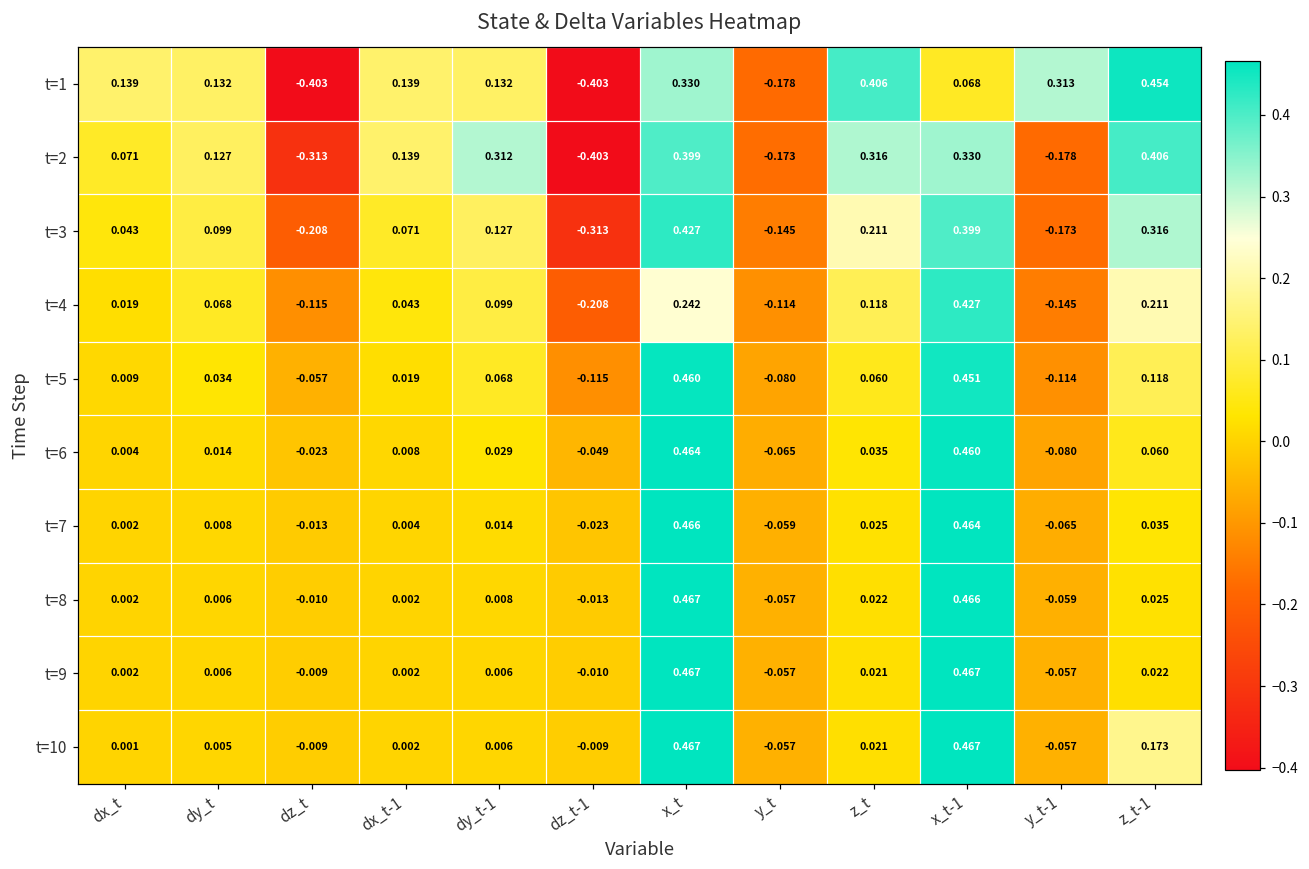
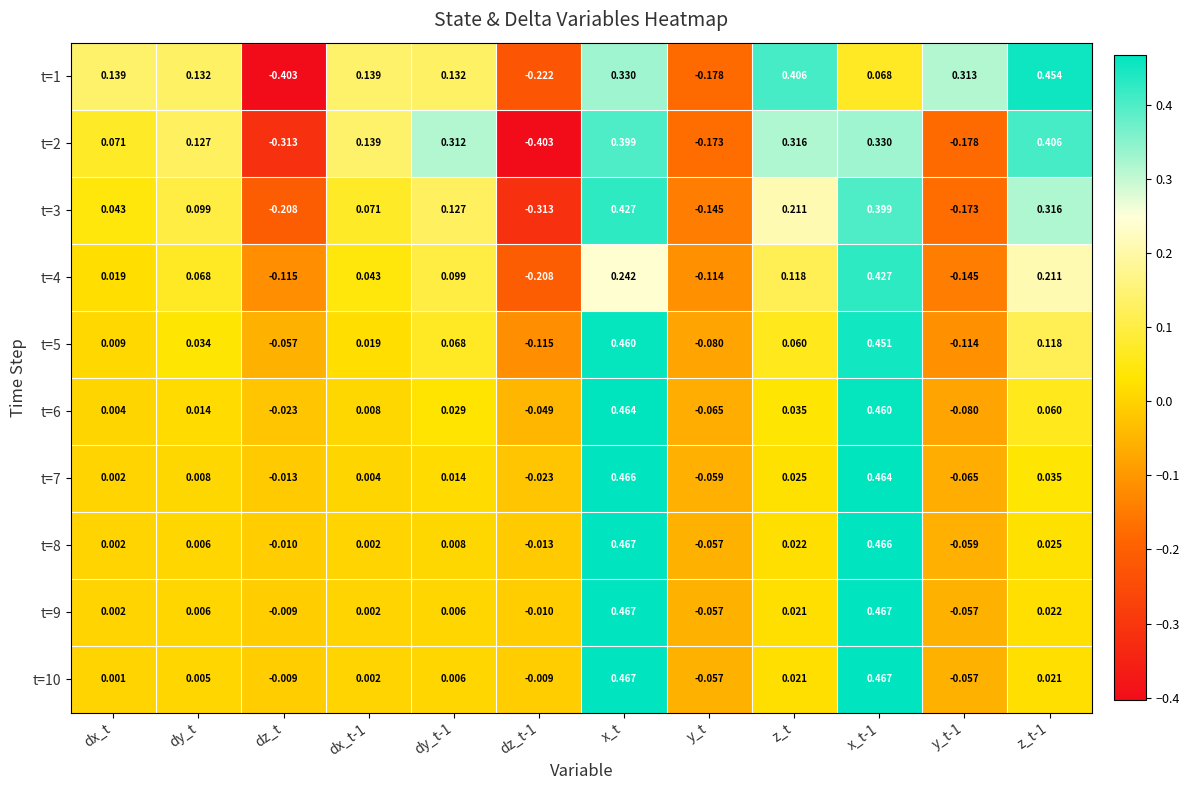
  {
    "t=1": {
      "dx_t": 0.139,
      "dy_t": 0.132,
      "dz_t": -0.403,
      "dx_t-1": 0.139,
      "dy_t-1": 0.132,
-     "dz_t-1": -0.403,
+     "dz_t-1": -0.222,
      "x_t": 0.330,
      "y_t": -0.178,
      "z_t": 0.406,
      "x_t-1": 0.068,
      "y_t-1": 0.313,
      "z_t-1": 0.454
    },
    "t=2": {
      "dx_t": 0.071,
      "dy_t": 0.127,
      "dz_t": -0.313,
      "dx_t-1": 0.139,
      "dy_t-1": 0.312,
      "dz_t-1": -0.403,
      "x_t": 0.399,
      "y_t": -0.173,
      "z_t": 0.316,
      "x_t-1": 0.330,
      "y_t-1": -0.178,
      "z_t-1": 0.406
    },
    "t=3": {
      "dx_t": 0.043,
      "dy_t": 0.099,
      "dz_t": -0.208,
      "dx_t-1": 0.071,
      "dy_t-1": 0.127,
      "dz_t-1": -0.313,
      "x_t": 0.427,
      "y_t": -0.145,
      "z_t": 0.211,
      "x_t-1": 0.399,
      "y_t-1": -0.173,
      "z_t-1": 0.316
    },
    "t=4": {
      "dx_t": 0.019,
      "dy_t": 0.068,
      "dz_t": -0.115,
      "dx_t-1": 0.043,
      "dy_t-1": 0.099,
      "dz_t-1": -0.208,
      "x_t": 0.242,
      "y_t": -0.114,
      "z_t": 0.118,
      "x_t-1": 0.427,
      "y_t-1": -0.145,
      "z_t-1": 0.211
    },
    "t=5": {
      "dx_t": 0.009,
      "dy_t": 0.034,
      "dz_t": -0.057,
      "dx_t-1": 0.019,
      "dy_t-1": 0.068,
      "dz_t-1": -0.115,
      "x_t": 0.460,
      "y_t": -0.080,
      "z_t": 0.060,
      "x_t-1": 0.451,
      "y_t-1": -0.114,
      "z_t-1": 0.118
    },
    "t=6": {
      "dx_t": 0.004,
      "dy_t": 0.014,
      "dz_t": -0.023,
      "dx_t-1": 0.008,
      "dy_t-1": 0.029,
      "dz_t-1": -0.049,
      "x_t": 0.464,
      "y_t": -0.065,
      "z_t": 0.035,
      "x_t-1": 0.460,
      "y_t-1": -0.080,
      "z_t-1": 0.060
    },
    "t=7": {
      "dx_t": 0.002,
      "dy_t": 0.008,
      "dz_t": -0.013,
      "dx_t-1": 0.004,
      "dy_t-1": 0.014,
      "dz_t-1": -0.023,
      "x_t": 0.466,
      "y_t": -0.059,
      "z_t": 0.025,
      "x_t-1": 0.464,
      "y_t-1": -0.065,
      "z_t-1": 0.035
    },
    "t=8": {
      "dx_t": 0.002,
      "dy_t": 0.006,
      "dz_t": -0.010,
      "dx_t-1": 0.002,
      "dy_t-1": 0.008,
      "dz_t-1": -0.013,
      "x_t": 0.467,
      "y_t": -0.057,
      "z_t": 0.022,
      "x_t-1": 0.466,
      "y_t-1": -0.059,
      "z_t-1": 0.025
    },
    "t=9": {
      "dx_t": 0.002,
      "dy_t": 0.006,
      "dz_t": -0.009,
      "dx_t-1": 0.002,
      "dy_t-1": 0.006,
      "dz_t-1": -0.010,
      "x_t": 0.467,
      "y_t": -0.057,
      "z_t": 0.021,
      "x_t-1": 0.467,
      "y_t-1": -0.057,
      "z_t-1": 0.022
    },
    "t=10": {
      "dx_t": 0.001,
      "dy_t": 0.005,
      "dz_t": -0.009,
      "dx_t-1": 0.002,
      "dy_t-1": 0.006,
      "dz_t-1": -0.009,
      "x_t": 0.467,
      "y_t": -0.057,
      "z_t": 0.021,
      "x_t-1": 0.467,
      "y_t-1": -0.057,
-     "z_t-1": 0.173
+     "z_t-1": 0.021
    }
  }
